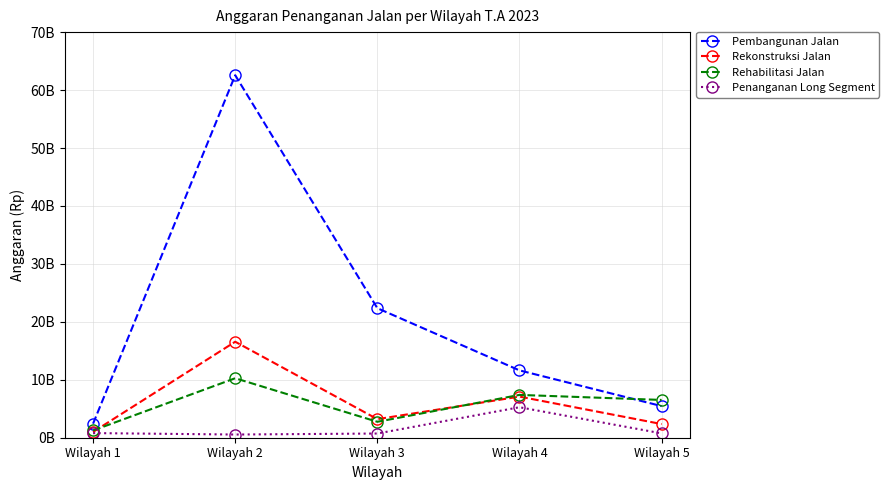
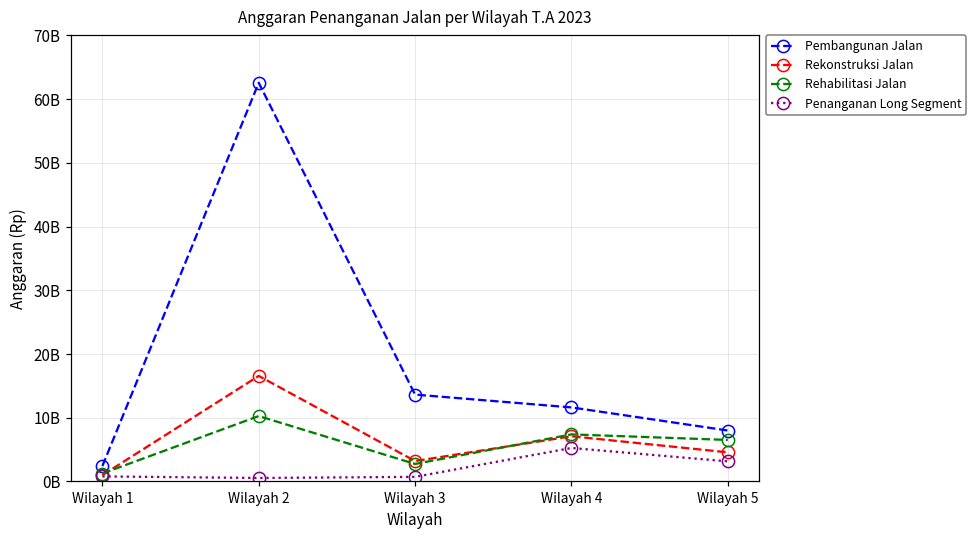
  {
    "Pembangunan Jalan": {
      "Wilayah 1": 2000000000,
      "Wilayah 2": 63000000000,
-     "Wilayah 3": 22000000000,
+     "Wilayah 3": 14000000000,
      "Wilayah 4": 12000000000,
-     "Wilayah 5": 5000000000
+     "Wilayah 5": 8000000000
    },
    "Rekonstruksi Jalan": {
      "Wilayah 2": 17000000000,
      "Wilayah 3": 3000000000,
-     "Wilayah 5": 2000000000
+     "Wilayah 5": 5000000000
    },
    "Rehabilitasi Jalan": {
      "Wilayah 2": 10000000000,
      "Wilayah 3": 3000000000,
      "Wilayah 5": 7000000000
    },
    "Penanganan Long Segment": {
      "Wilayah 2": 1000000000,
      "Wilayah 3": 1000000000,
      "Wilayah 4": 5000000000,
-     "Wilayah 5": 1000000000
+     "Wilayah 5": 3000000000
    }
  }
